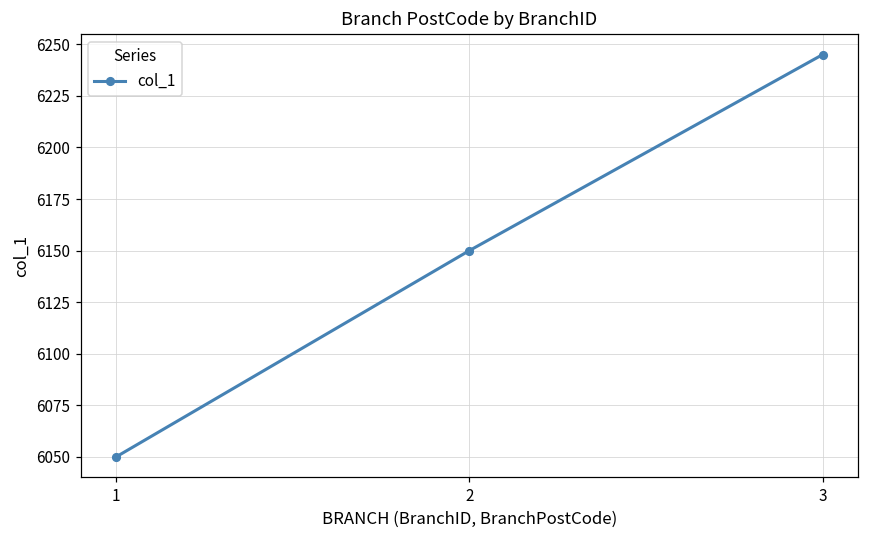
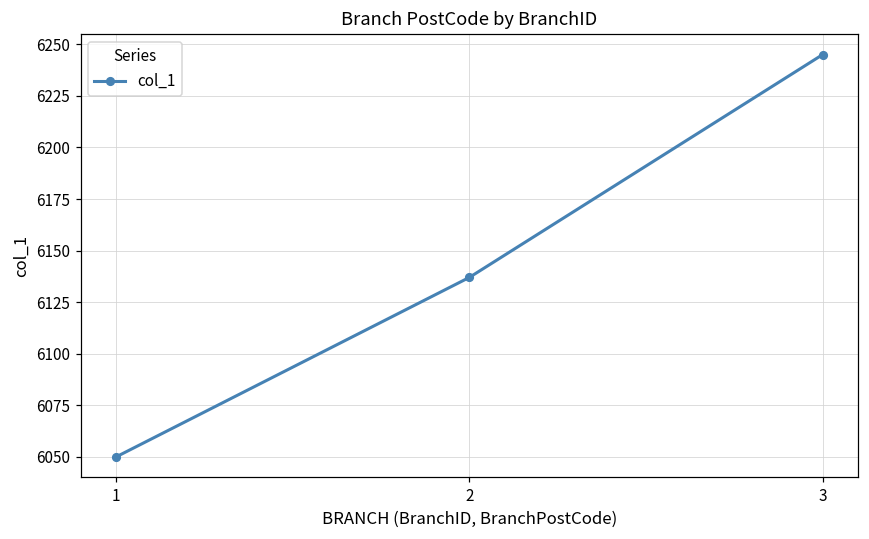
  {
    "1": 6050,
-   "2": 6150,
+   "2": 6137,
    "3": 6245
  }
